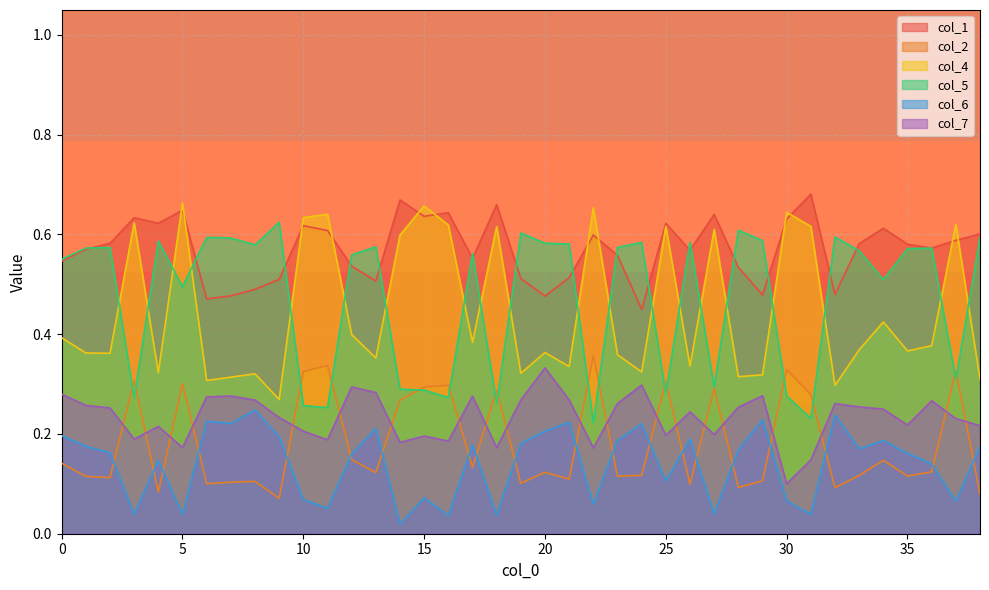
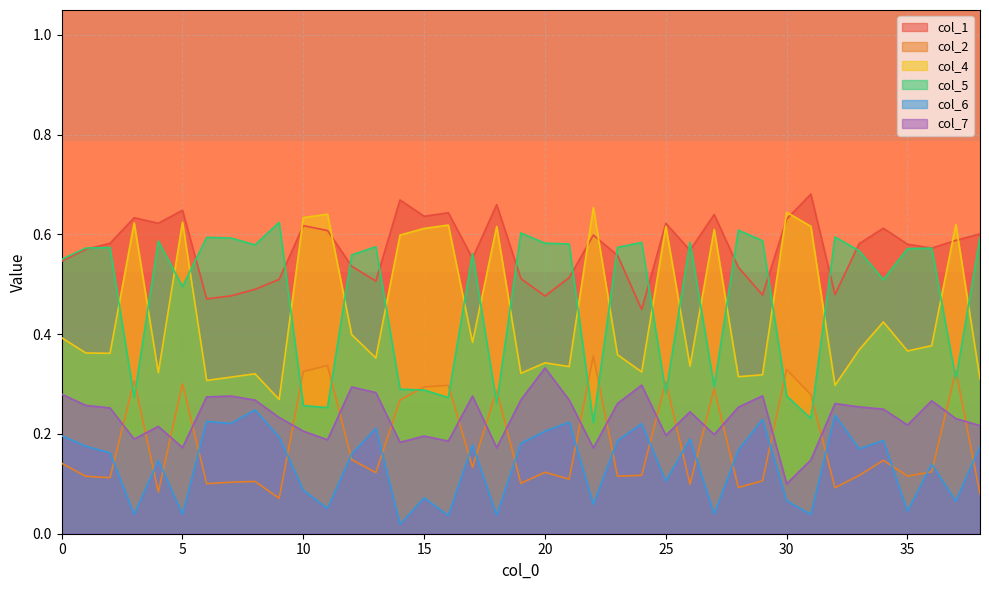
  {
    "col_4": {
      "0": 0.39,
-     "5": 0.66,
+     "5": 0.62,
      "10": 0.63,
-     "15": 0.66,
-     "20": 0.36,
+     "15": 0.61,
+     "20": 0.34,
      "25": 0.62,
      "30": 0.64,
      "35": 0.37
    },
    "col_5": {
      "5": 0.50,
      "10": 0.26,
      "15": 0.29,
      "20": 0.58,
      "25": 0.28,
      "30": 0.28,
      "35": 0.57
    },
    "col_6": {
      "0": 0.20,
      "5": 0.04,
-     "10": 0.07,
+     "10": 0.09,
      "15": 0.07,
      "20": 0.21,
      "25": 0.11,
      "30": 0.07,
-     "35": 0.16
+     "35": 0.04
    },
    "col_7": {
      "0": 0.28,
      "5": 0.17,
      "10": 0.21,
      "15": 0.20,
      "20": 0.33,
      "25": 0.20,
      "30": 0.10,
      "35": 0.22
    }
  }
